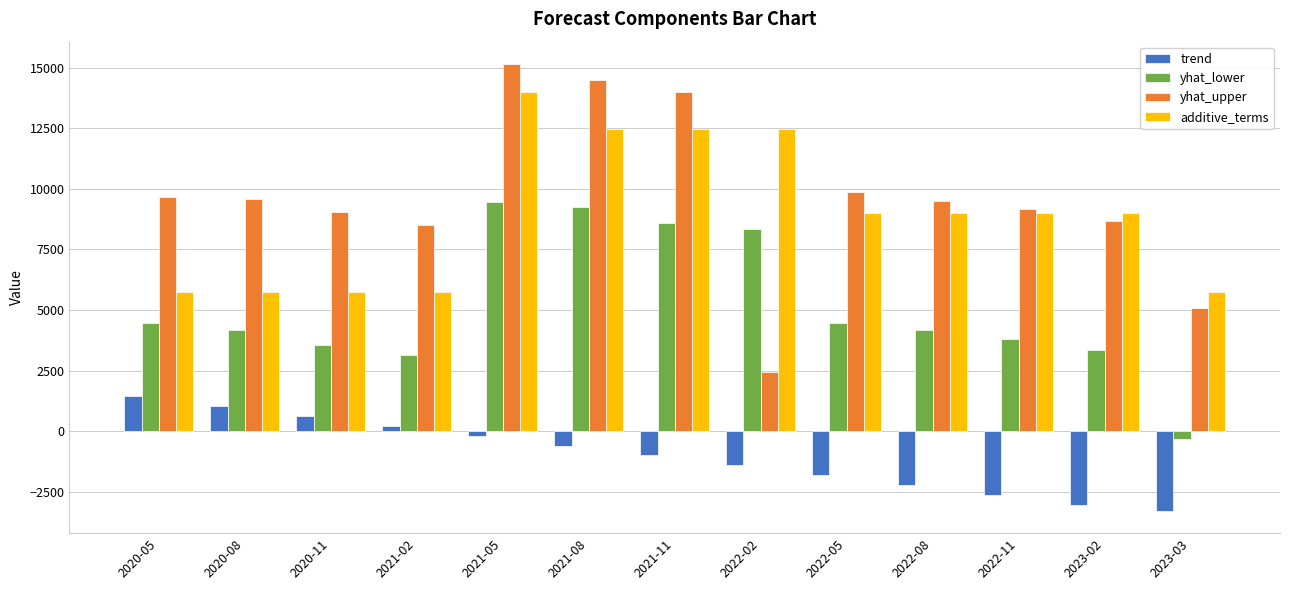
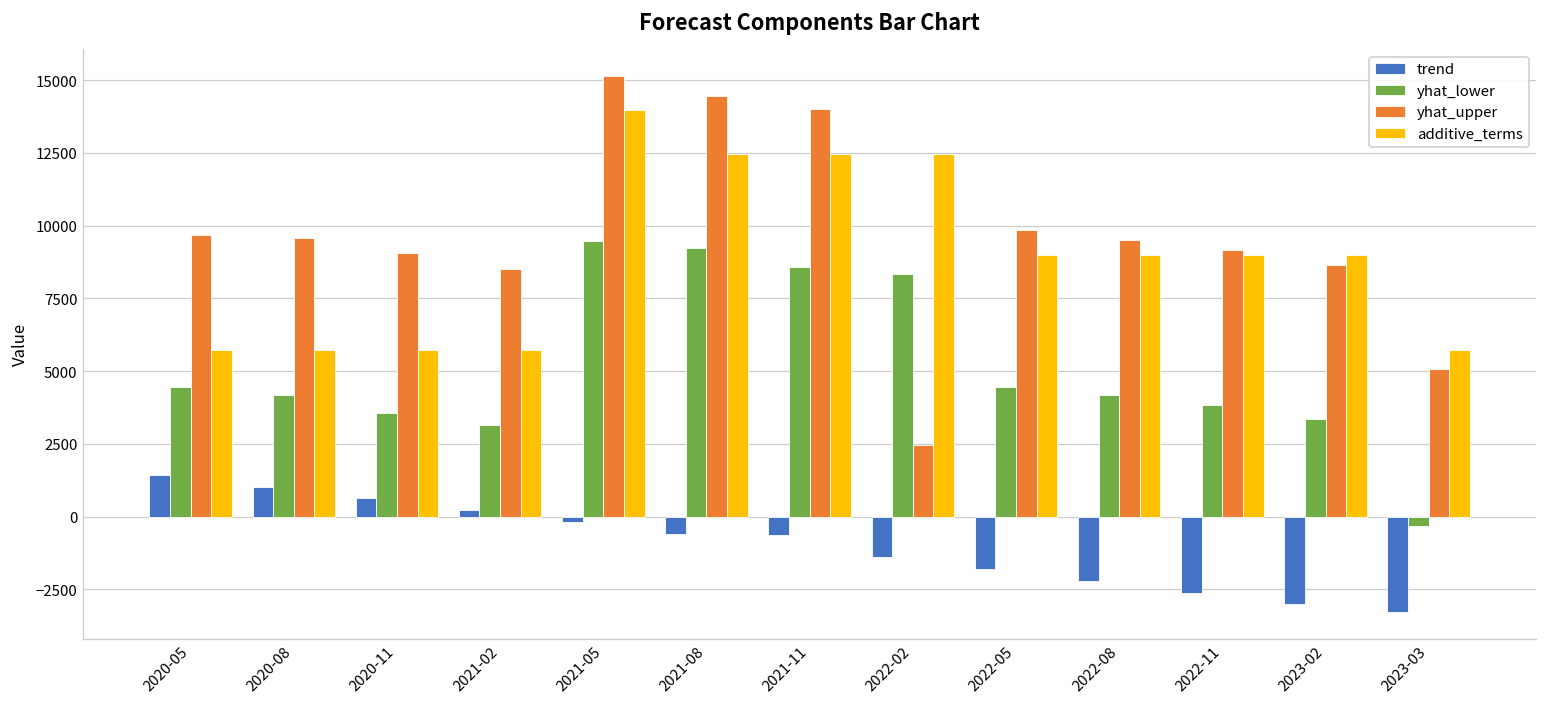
  {
    "trend": {
      "2020-05": 1400,
      "2020-08": 1000,
      "2020-11": 600,
      "2021-02": 200,
      "2021-05": -200,
      "2021-08": -600,
-     "2021-11": -1000,
+     "2021-11": -600,
      "2022-02": -1400,
      "2022-05": -1800,
      "2022-08": -2200,
      "2022-11": -2600,
      "2023-02": -3000,
      "2023-03": -3300
    },
    "yhat_lower": {
      "2020-05": 4500,
      "2020-08": 4200,
      "2020-11": 3600,
      "2021-02": 3200,
      "2021-05": 9500,
      "2021-08": 9200,
      "2021-11": 8600,
      "2022-02": 8300,
      "2022-05": 4500,
      "2022-08": 4200,
      "2022-11": 3800,
      "2023-02": 3300,
      "2023-03": -300
    },
    "yhat_upper": {
      "2020-05": 9700,
      "2020-08": 9600,
      "2020-11": 9100,
      "2021-02": 8500,
      "2021-05": 15100,
      "2021-08": 14500,
      "2021-11": 14000,
      "2022-02": 2500,
      "2022-05": 9900,
      "2022-08": 9500,
      "2022-11": 9200,
      "2023-02": 8700,
      "2023-03": 5100
    },
    "additive_terms": {
      "2020-05": 5700,
      "2020-08": 5700,
      "2020-11": 5700,
      "2021-02": 5700,
      "2021-05": 14000,
      "2021-08": 12400,
      "2021-11": 12400,
      "2022-02": 12400,
      "2022-05": 9000,
      "2022-08": 9000,
      "2022-11": 9000,
      "2023-02": 9000,
      "2023-03": 5700
    }
  }
